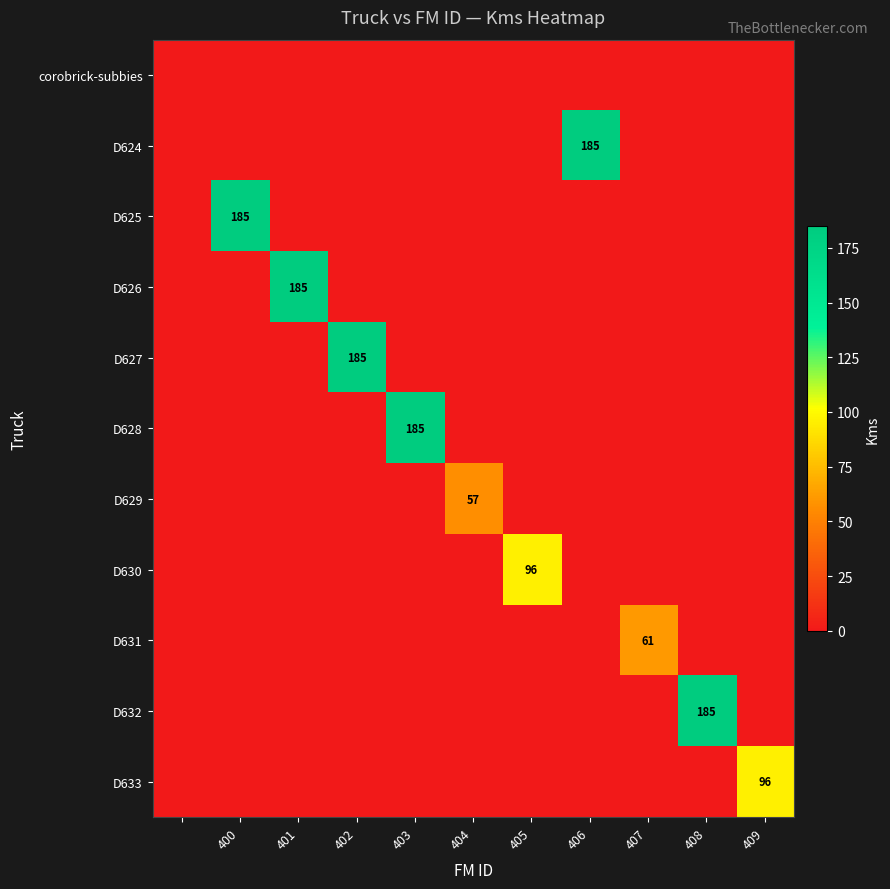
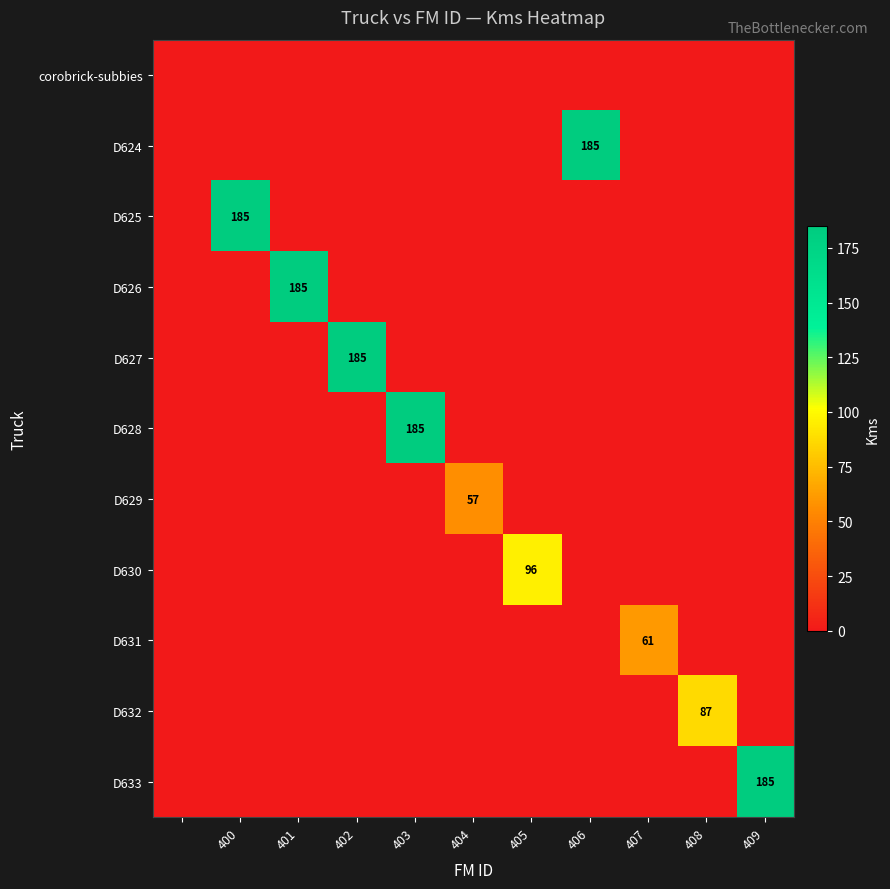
  {
    "D624": {
      "406": 185
    },
    "D625": {
      "400": 185
    },
    "D626": {
      "401": 185
    },
    "D627": {
      "402": 185
    },
    "D628": {
      "403": 185
    },
    "D629": {
      "404": 57
    },
    "D630": {
      "405": 96
    },
    "D631": {
      "407": 61
    },
    "D632": {
-     "408": 185
+     "408": 87
    },
    "D633": {
-     "409": 96
+     "409": 185
    }
  }
